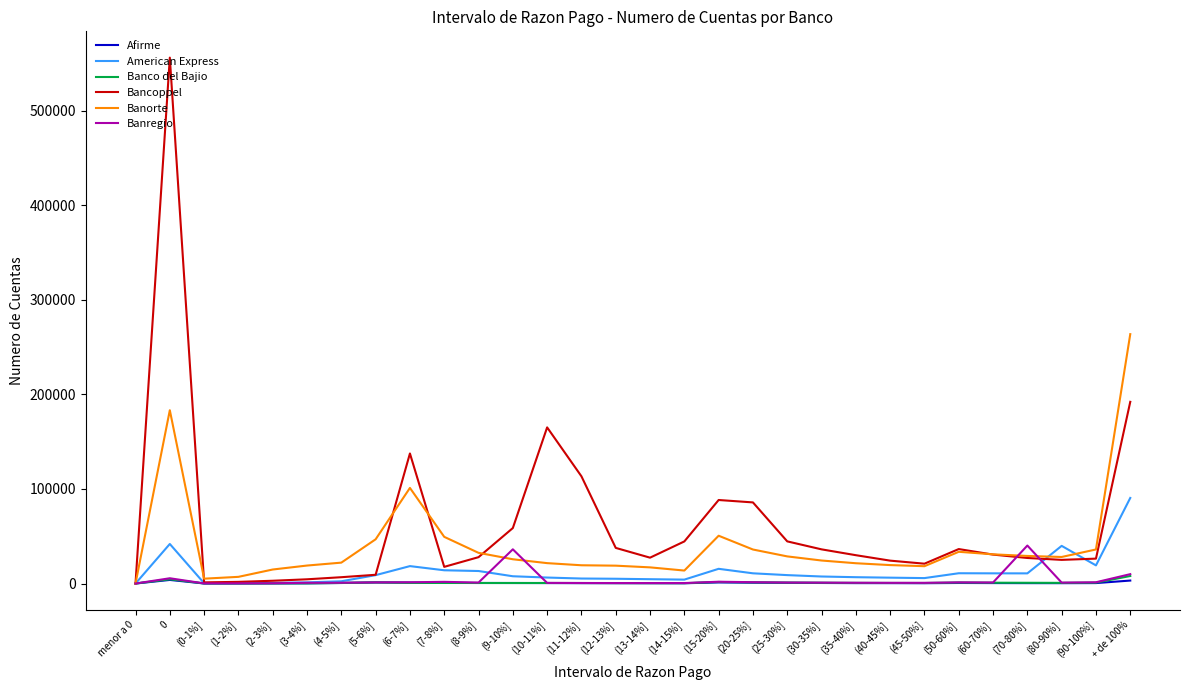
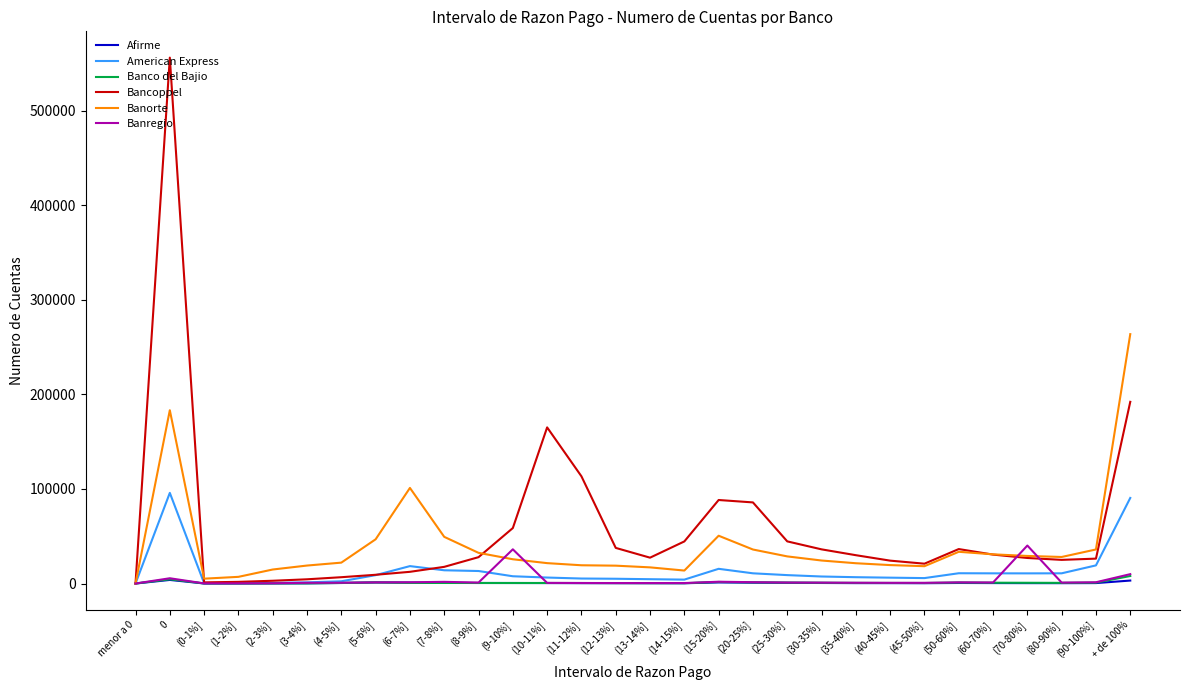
  {
    "Afirme": {
      "+ de 100%": 0
    },
    "American Express": {
-     "0": 40000,
+     "0": 100000,
      "(6-7%]": 20000,
      "(7-8%]": 10000,
      "(8-9%]": 10000,
      "(9-10%]": 10000,
      "(10-11%]": 10000,
      "(11-12%]": 10000,
      "(12-13%]": 10000,
      "(13-14%]": 0,
      "(14-15%]": 0,
      "(15-20%]": 20000,
      "(20-25%]": 10000,
      "(25-30%]": 10000,
      "(30-35%]": 10000,
      "(35-40%]": 10000,
      "(40-45%]": 10000,
      "(45-50%]": 10000,
      "(50-60%]": 10000,
      "(60-70%]": 10000,
      "(70-80%]": 10000,
-     "(80-90%]": 40000,
+     "(80-90%]": 10000,
      "(90-100%]": 20000,
      "+ de 100%": 90000
    },
    "Bancoppel": {
      "0": 560000,
      "(3-4%]": 0,
      "(4-5%]": 10000,
-     "(6-7%]": 140000,
+     "(6-7%]": 10000,
      "(7-8%]": 20000,
      "(8-9%]": 30000,
      "(9-10%]": 60000,
      "(10-11%]": 170000,
      "(11-12%]": 110000,
      "(12-13%]": 40000,
      "(13-14%]": 30000,
      "(14-15%]": 40000,
      "(15-20%]": 90000,
      "(20-25%]": 90000,
      "(25-30%]": 40000,
      "(30-35%]": 40000,
      "(35-40%]": 30000,
      "(40-45%]": 20000,
      "(50-60%]": 40000,
      "(80-90%]": 30000,
      "(90-100%]": 30000,
      "+ de 100%": 190000
    },
    "Banorte": {
      "0": 180000,
      "(0-1%]": 10000,
      "(1-2%]": 10000,
      "(2-3%]": 10000,
      "(3-4%]": 20000,
      "(4-5%]": 20000,
      "(5-6%]": 50000,
      "(6-7%]": 100000,
      "(7-8%]": 50000,
      "(8-9%]": 30000,
      "(9-10%]": 30000,
      "(10-11%]": 20000,
      "(11-12%]": 20000,
      "(12-13%]": 20000,
      "(13-14%]": 20000,
      "(14-15%]": 10000,
      "(15-20%]": 50000,
      "(20-25%]": 40000,
      "(25-30%]": 30000,
      "(30-35%]": 20000,
      "(35-40%]": 20000,
      "(40-45%]": 20000,
      "(50-60%]": 30000,
      "(80-90%]": 30000,
      "(90-100%]": 40000,
      "+ de 100%": 260000
    },
    "Banregio": {
      "(9-10%]": 40000,
      "(70-80%]": 40000
    }
  }
